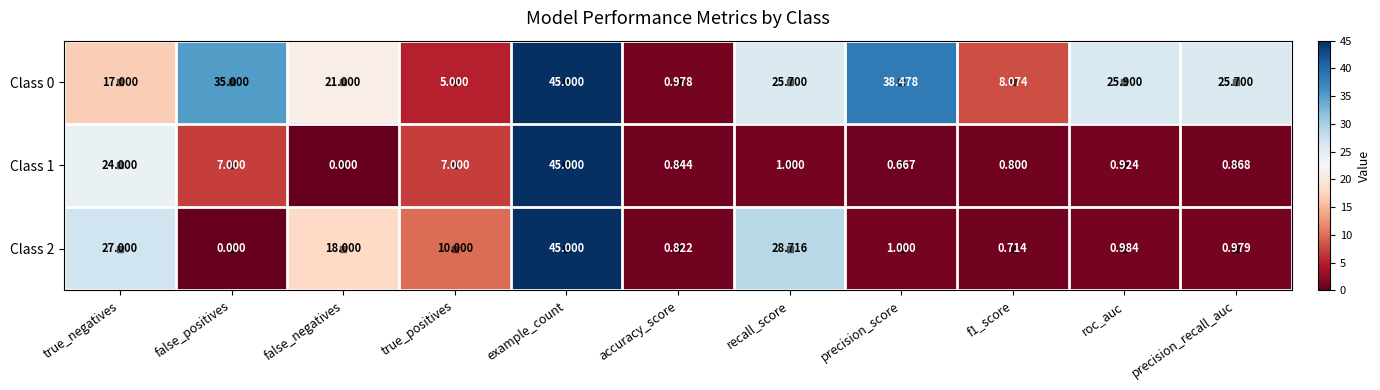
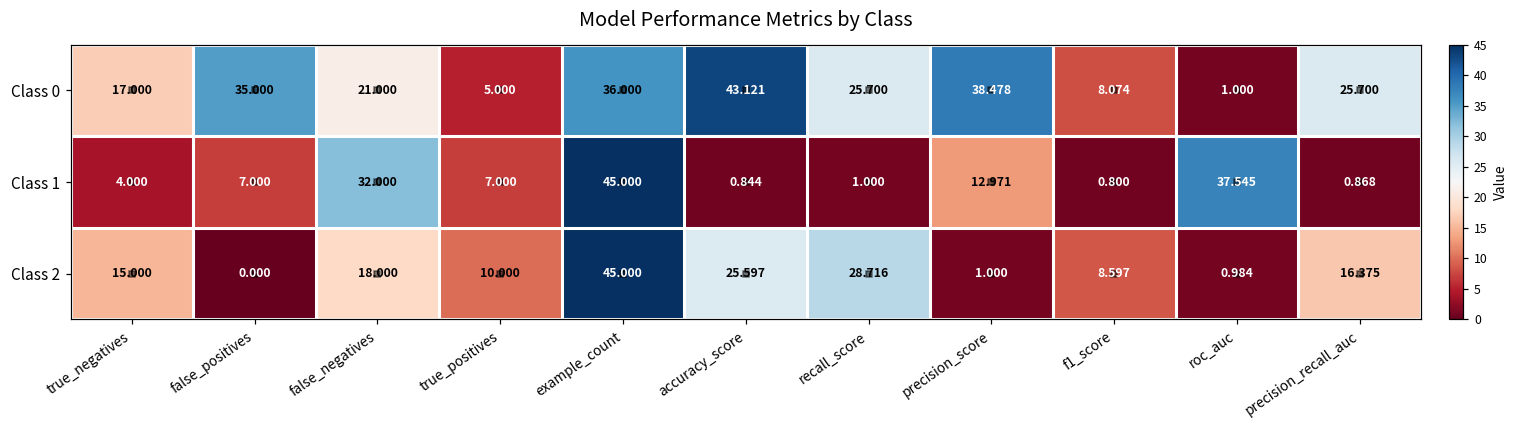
  {
    "Class 0": {
-     "example_count": 45.000,
-     "accuracy_score": 0.978,
-     "roc_auc": 25.900
+     "example_count": 36.000,
+     "accuracy_score": 43.121,
+     "roc_auc": 1.000
    },
    "Class 1": {
-     "true_negatives": 24.000,
-     "false_negatives": 0.000,
-     "precision_score": 0.667,
-     "roc_auc": 0.924
+     "true_negatives": 4.000,
+     "false_negatives": 32.000,
+     "precision_score": 12.971,
+     "roc_auc": 37.545
    },
    "Class 2": {
-     "true_negatives": 27.000,
-     "accuracy_score": 0.822,
-     "f1_score": 0.714,
-     "precision_recall_auc": 0.979
+     "true_negatives": 15.000,
+     "accuracy_score": 25.597,
+     "f1_score": 8.597,
+     "precision_recall_auc": 16.375
    }
  }
